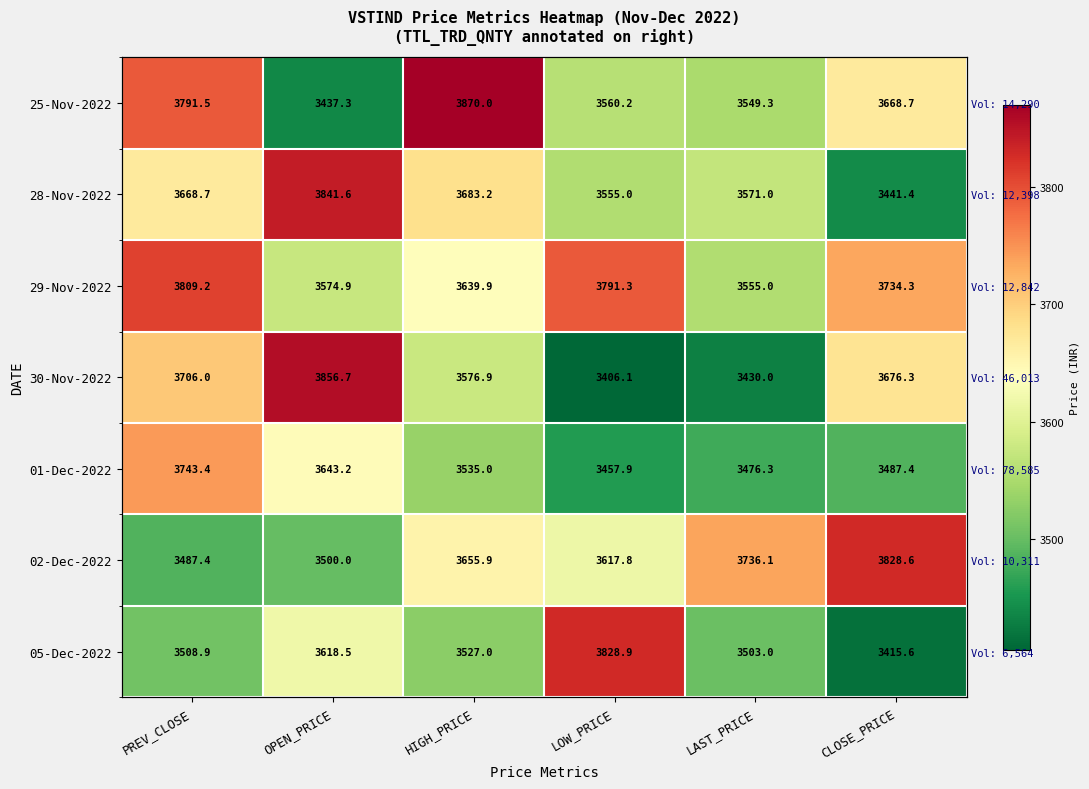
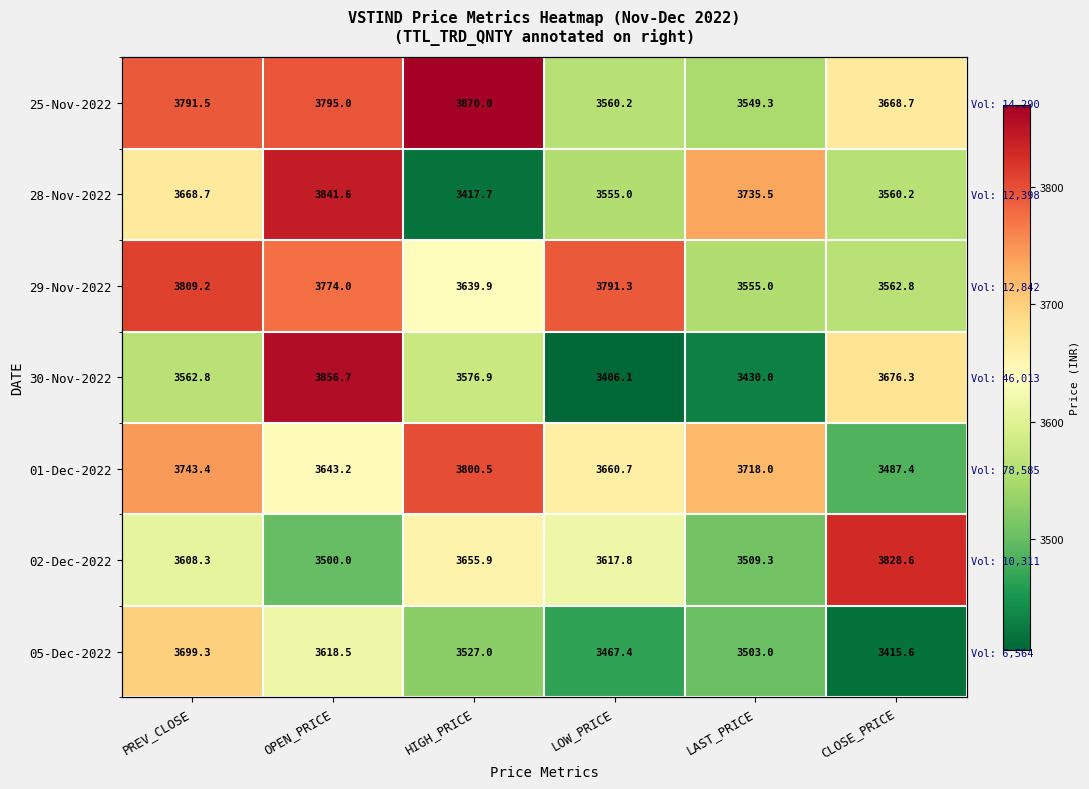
  {
    "25-Nov-2022": {
      "PREV_CLOSE": 3791.5,
-     "OPEN_PRICE": 3437.3,
+     "OPEN_PRICE": 3795.0,
      "HIGH_PRICE": 3870.0,
      "LOW_PRICE": 3560.2,
      "LAST_PRICE": 3549.3,
      "CLOSE_PRICE": 3668.7
    },
    "28-Nov-2022": {
      "PREV_CLOSE": 3668.7,
      "OPEN_PRICE": 3841.6,
-     "HIGH_PRICE": 3683.2,
+     "HIGH_PRICE": 3417.7,
      "LOW_PRICE": 3555.0,
-     "LAST_PRICE": 3571.0,
-     "CLOSE_PRICE": 3441.4
+     "LAST_PRICE": 3735.5,
+     "CLOSE_PRICE": 3560.2
    },
    "29-Nov-2022": {
      "PREV_CLOSE": 3809.2,
-     "OPEN_PRICE": 3574.9,
+     "OPEN_PRICE": 3774.0,
      "HIGH_PRICE": 3639.9,
      "LOW_PRICE": 3791.3,
      "LAST_PRICE": 3555.0,
-     "CLOSE_PRICE": 3734.3
+     "CLOSE_PRICE": 3562.8
    },
    "30-Nov-2022": {
-     "PREV_CLOSE": 3706.0,
+     "PREV_CLOSE": 3562.8,
      "OPEN_PRICE": 3856.7,
      "HIGH_PRICE": 3576.9,
      "LOW_PRICE": 3406.1,
      "LAST_PRICE": 3430.0,
      "CLOSE_PRICE": 3676.3
    },
    "01-Dec-2022": {
      "PREV_CLOSE": 3743.4,
      "OPEN_PRICE": 3643.2,
-     "HIGH_PRICE": 3535.0,
-     "LOW_PRICE": 3457.9,
-     "LAST_PRICE": 3476.3,
+     "HIGH_PRICE": 3800.5,
+     "LOW_PRICE": 3660.7,
+     "LAST_PRICE": 3718.0,
      "CLOSE_PRICE": 3487.4
    },
    "02-Dec-2022": {
-     "PREV_CLOSE": 3487.4,
+     "PREV_CLOSE": 3608.3,
      "OPEN_PRICE": 3500.0,
      "HIGH_PRICE": 3655.9,
      "LOW_PRICE": 3617.8,
-     "LAST_PRICE": 3736.1,
+     "LAST_PRICE": 3509.3,
      "CLOSE_PRICE": 3828.6
    },
    "05-Dec-2022": {
-     "PREV_CLOSE": 3508.9,
+     "PREV_CLOSE": 3699.3,
      "OPEN_PRICE": 3618.5,
      "HIGH_PRICE": 3527.0,
-     "LOW_PRICE": 3828.9,
+     "LOW_PRICE": 3467.4,
      "LAST_PRICE": 3503.0,
      "CLOSE_PRICE": 3415.6
    }
  }
